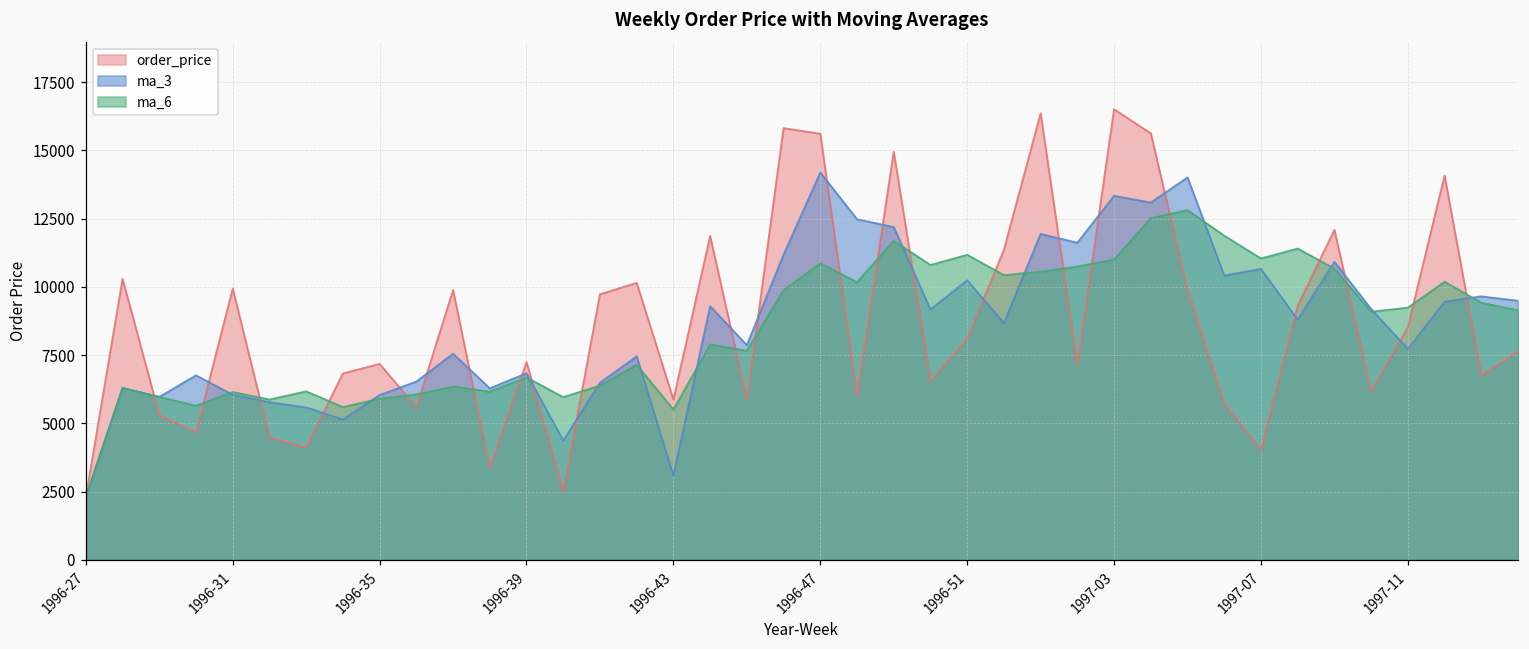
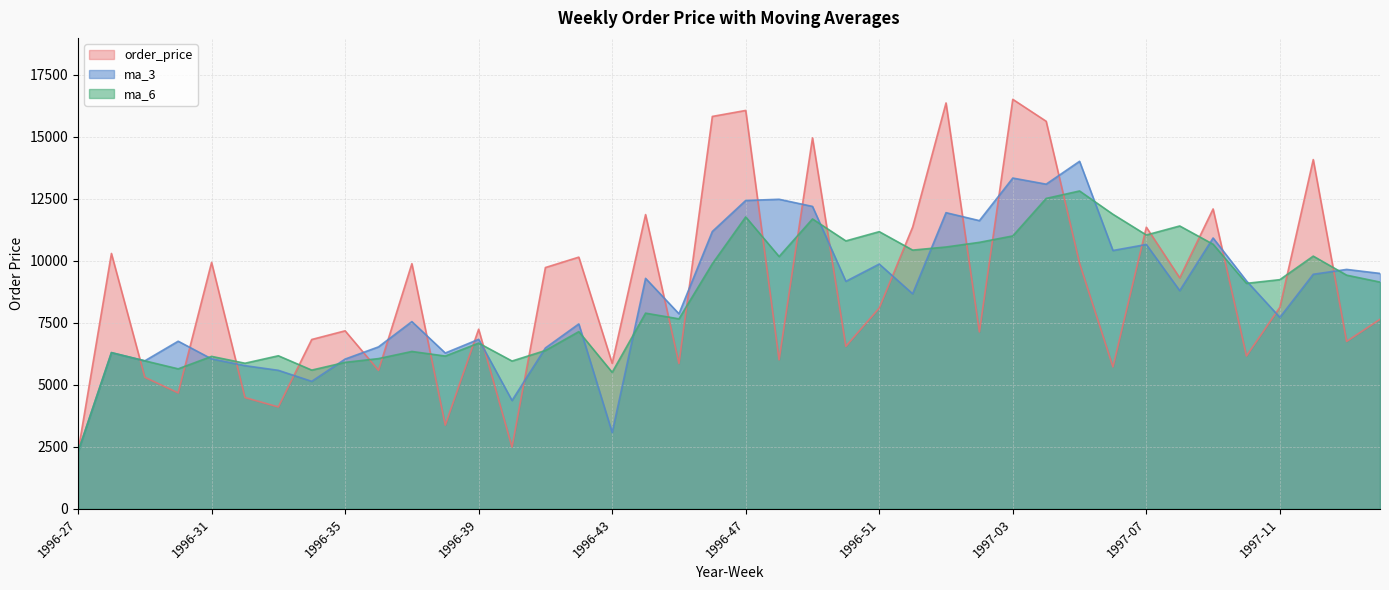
  {
    "order_price": {
      "1996-31": 9900,
      "1996-35": 7200,
      "1996-39": 7200,
      "1996-43": 5900,
-     "1996-47": 15600,
+     "1996-47": 16100,
      "1996-51": 8100,
      "1997-03": 16500,
-     "1997-07": 4000,
-     "1997-11": 8500
+     "1997-07": 11400,
+     "1997-11": 8100
    },
    "ma_3": {
      "1996-35": 6000,
      "1996-39": 6800,
      "1996-43": 3100,
-     "1996-47": 14200,
-     "1996-51": 10200,
+     "1996-47": 12400,
+     "1996-51": 9900,
      "1997-03": 13300,
      "1997-07": 10700,
      "1997-11": 7700
    },
    "ma_6": {
      "1996-35": 5900,
      "1996-39": 6700,
      "1996-43": 5500,
-     "1996-47": 10900,
+     "1996-47": 11800,
      "1996-51": 11200,
      "1997-03": 11000,
      "1997-07": 11000,
      "1997-11": 9200
    }
  }
